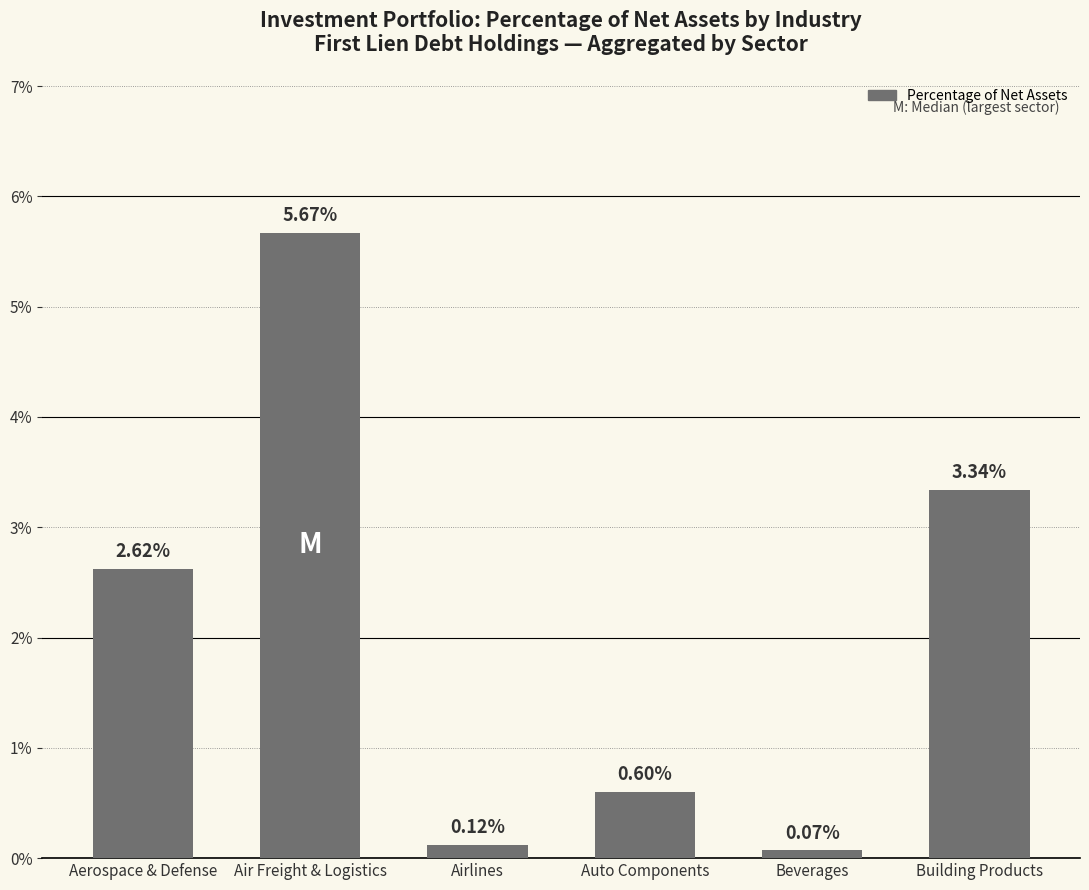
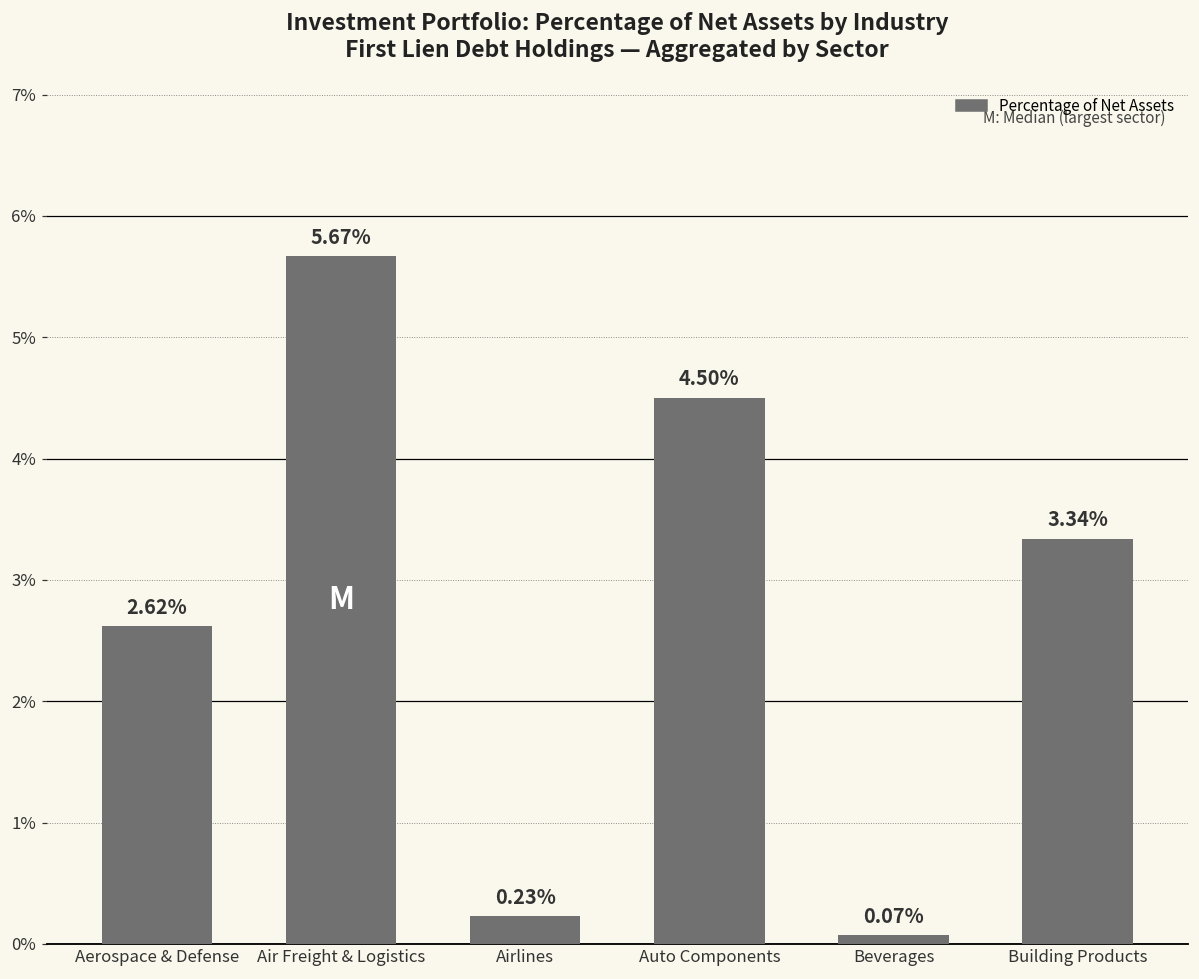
  {
    "Aerospace & Defense": "2.62%",
    "Air Freight & Logistics": "5.67%",
-   "Airlines": "0.12%",
-   "Auto Components": "0.60%",
+   "Airlines": "0.23%",
+   "Auto Components": "4.50%",
    "Beverages": "0.07%",
    "Building Products": "3.34%"
  }
